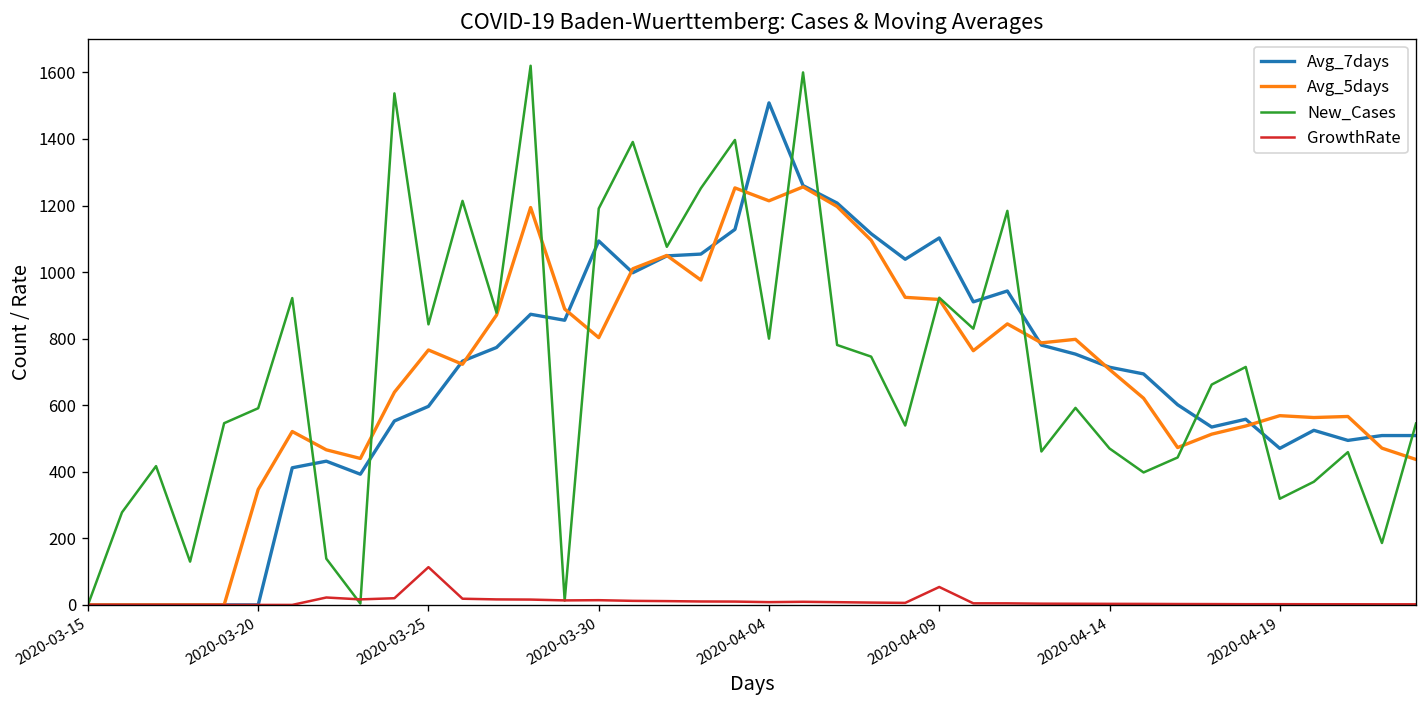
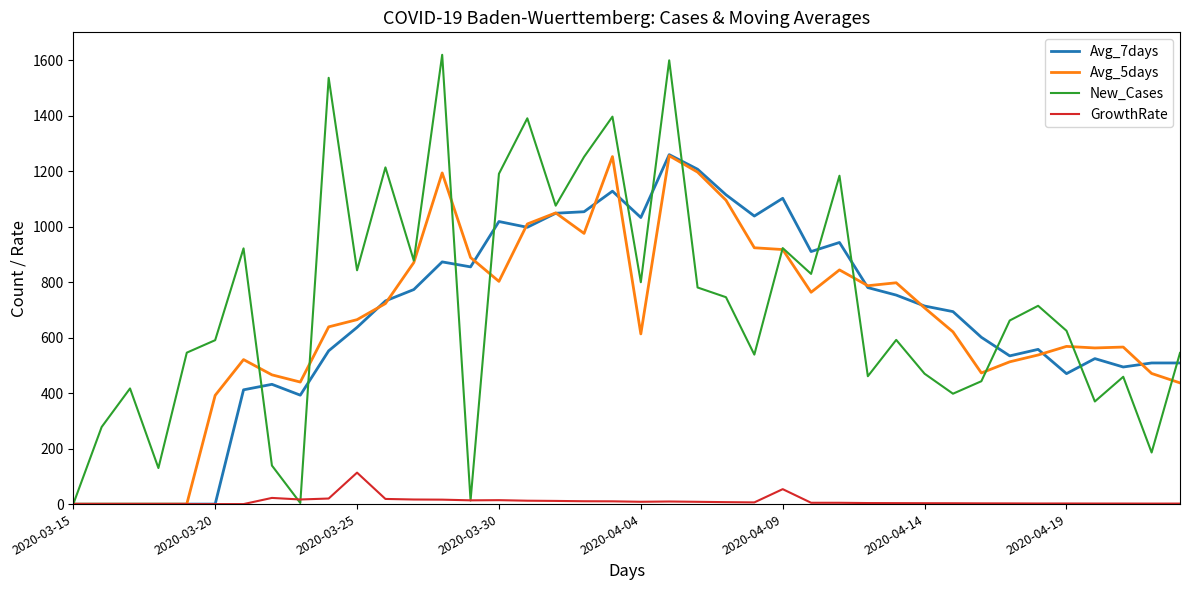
  {
    "Avg_7days": {
-     "2020-03-25": 600,
-     "2020-03-30": 1090,
-     "2020-04-04": 1510,
+     "2020-03-25": 640,
+     "2020-03-30": 1020,
+     "2020-04-04": 1030,
      "2020-04-09": 1100,
      "2020-04-19": 470
    },
    "Avg_5days": {
-     "2020-03-20": 350,
-     "2020-03-25": 770,
+     "2020-03-20": 390,
+     "2020-03-25": 670,
      "2020-03-30": 800,
-     "2020-04-04": 1210,
+     "2020-04-04": 610,
      "2020-04-19": 570
    },
    "New_Cases": {
      "2020-03-20": 590,
      "2020-03-25": 840,
      "2020-03-30": 1190,
      "2020-04-04": 800,
      "2020-04-14": 470,
-     "2020-04-19": 320
+     "2020-04-19": 630
    },
    "GrowthRate": {
      "2020-03-25": 110,
      "2020-03-30": 10,
      "2020-04-04": 10,
      "2020-04-09": 50,
      "2020-04-14": 0,
      "2020-04-19": 0
    }
  }
